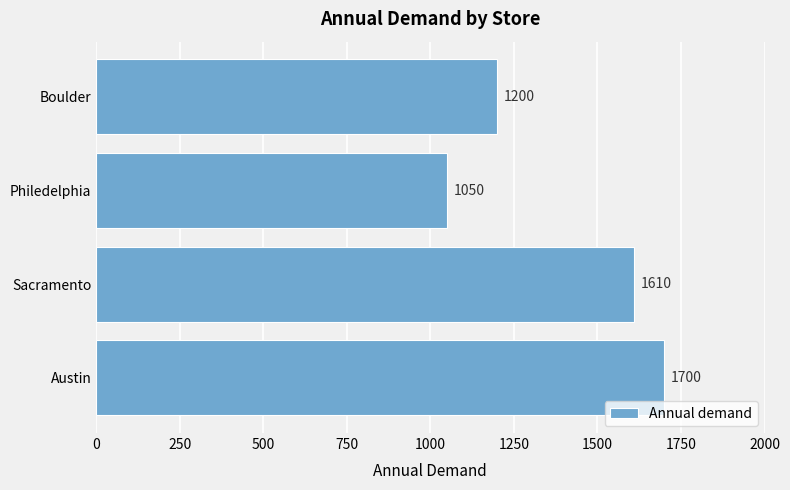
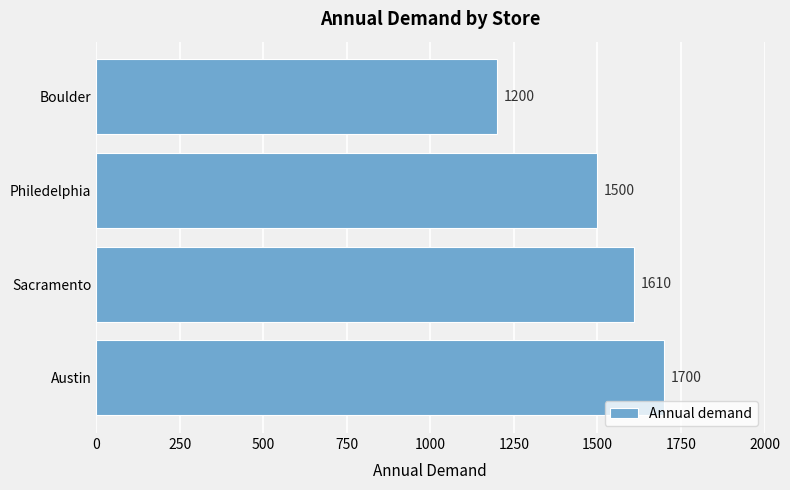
  {
    "Boulder": 1200,
-   "Philedelphia": 1050,
+   "Philedelphia": 1500,
    "Sacramento": 1610,
    "Austin": 1700
  }
